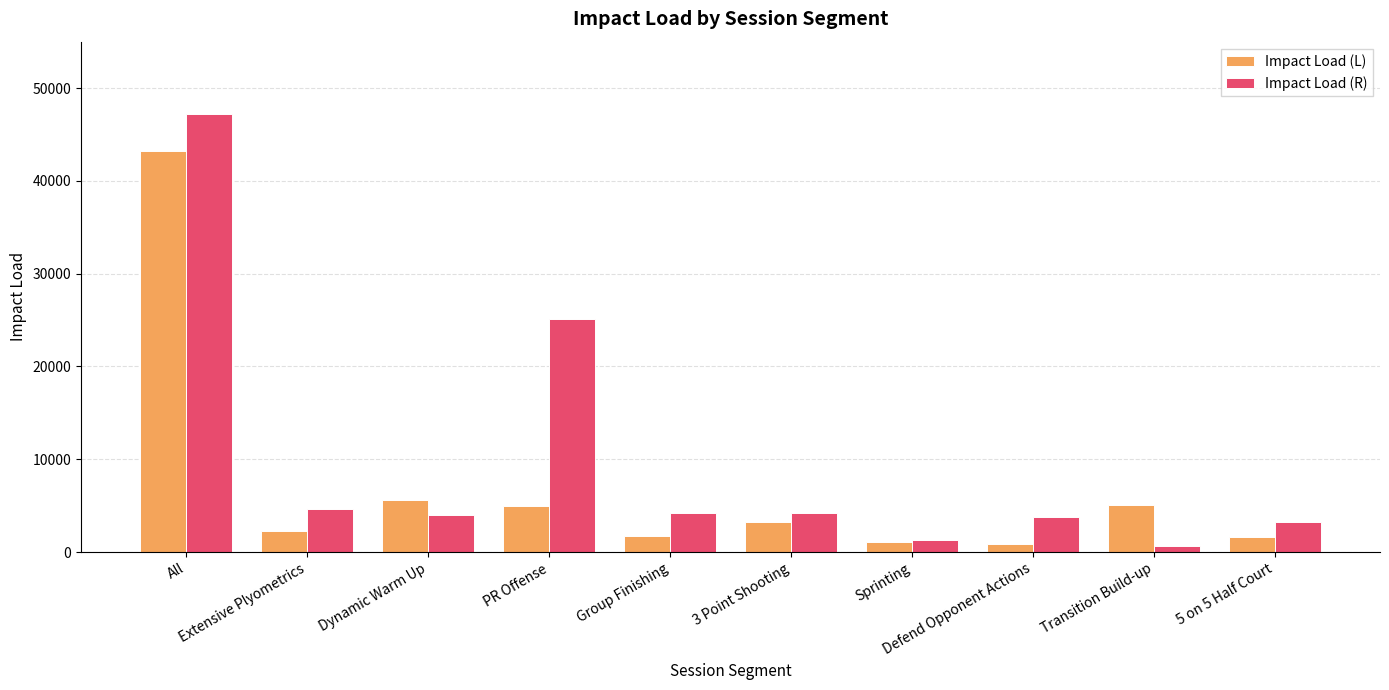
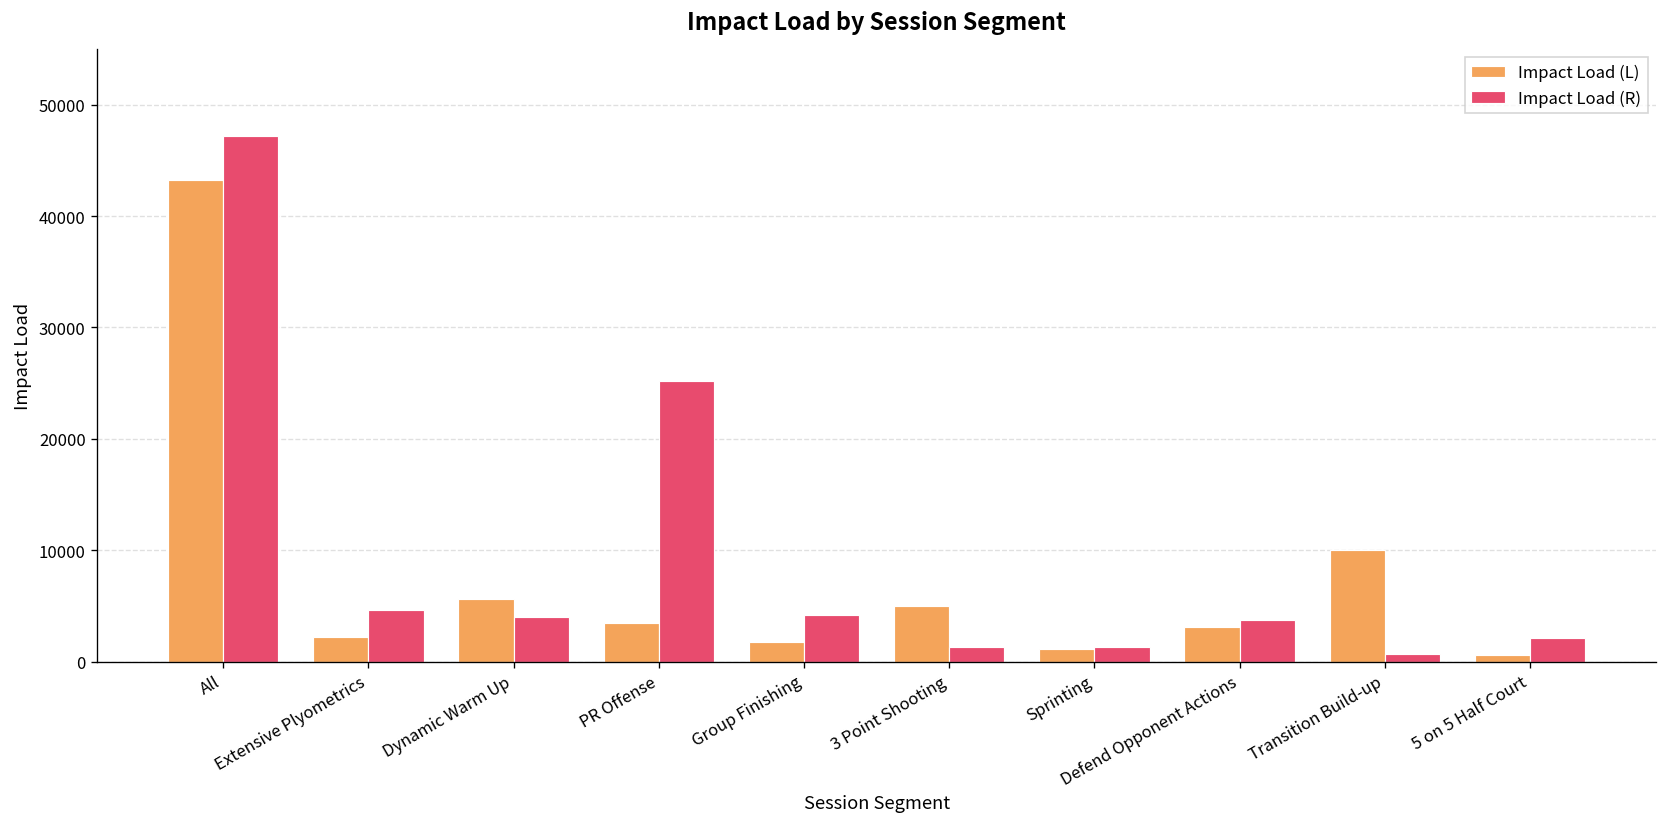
  {
    "Impact Load (L)": {
      "All": 43000,
      "Extensive Plyometrics": 2000,
      "Dynamic Warm Up": 6000,
-     "PR Offense": 5000,
+     "PR Offense": 3000,
      "Group Finishing": 2000,
-     "3 Point Shooting": 3000,
+     "3 Point Shooting": 5000,
      "Sprinting": 1000,
-     "Defend Opponent Actions": 1000,
-     "Transition Build-up": 5000,
-     "5 on 5 Half Court": 2000
+     "Defend Opponent Actions": 3000,
+     "Transition Build-up": 10000,
+     "5 on 5 Half Court": 1000
    },
    "Impact Load (R)": {
      "All": 47000,
      "Extensive Plyometrics": 5000,
      "Dynamic Warm Up": 4000,
      "PR Offense": 25000,
      "Group Finishing": 4000,
-     "3 Point Shooting": 4000,
+     "3 Point Shooting": 1000,
      "Sprinting": 1000,
      "Defend Opponent Actions": 4000,
      "Transition Build-up": 1000,
-     "5 on 5 Half Court": 3000
+     "5 on 5 Half Court": 2000
    }
  }
